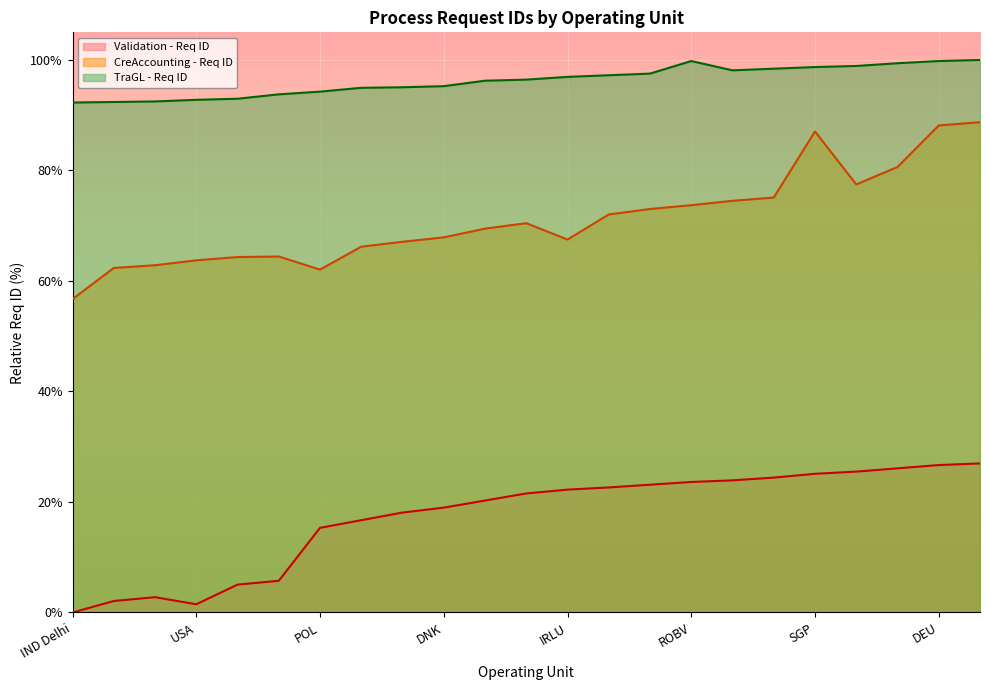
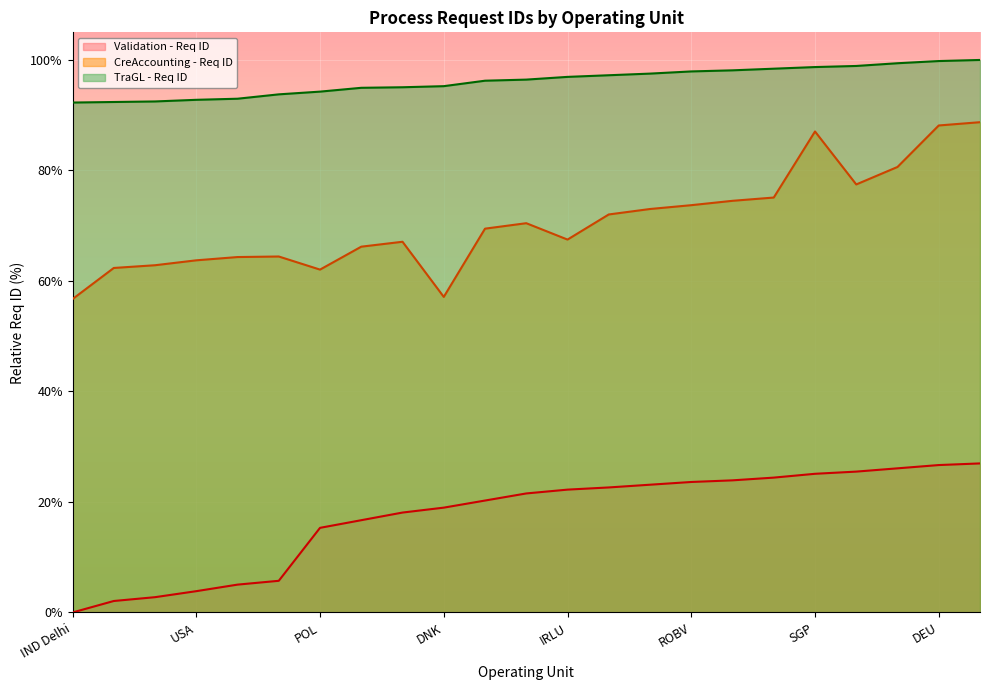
  {
    "Validation - Req ID": {
      "IND Delhi": "0%",
-     "USA": "1%",
+     "USA": "4%",
      "POL": "15%",
      "DNK": "19%",
      "IRLU": "22%",
      "ROBV": "24%",
      "SGP": "25%",
      "DEU": "27%"
    },
    "CreAccounting - Req ID": {
      "IND Delhi": "57%",
      "USA": "64%",
      "POL": "62%",
-     "DNK": "68%",
+     "DNK": "57%",
      "IRLU": "67%",
      "ROBV": "74%",
      "SGP": "87%",
      "DEU": "88%"
    },
    "TraGL - Req ID": {
      "IND Delhi": "92%",
      "USA": "93%",
      "POL": "94%",
      "DNK": "95%",
      "IRLU": "97%",
-     "ROBV": "100%",
+     "ROBV": "98%",
      "SGP": "99%",
      "DEU": "100%"
    }
  }
